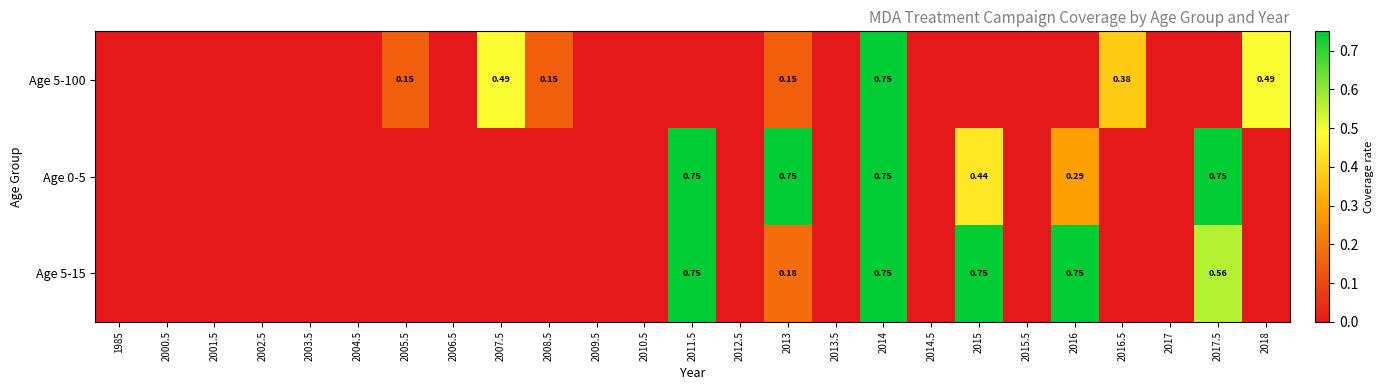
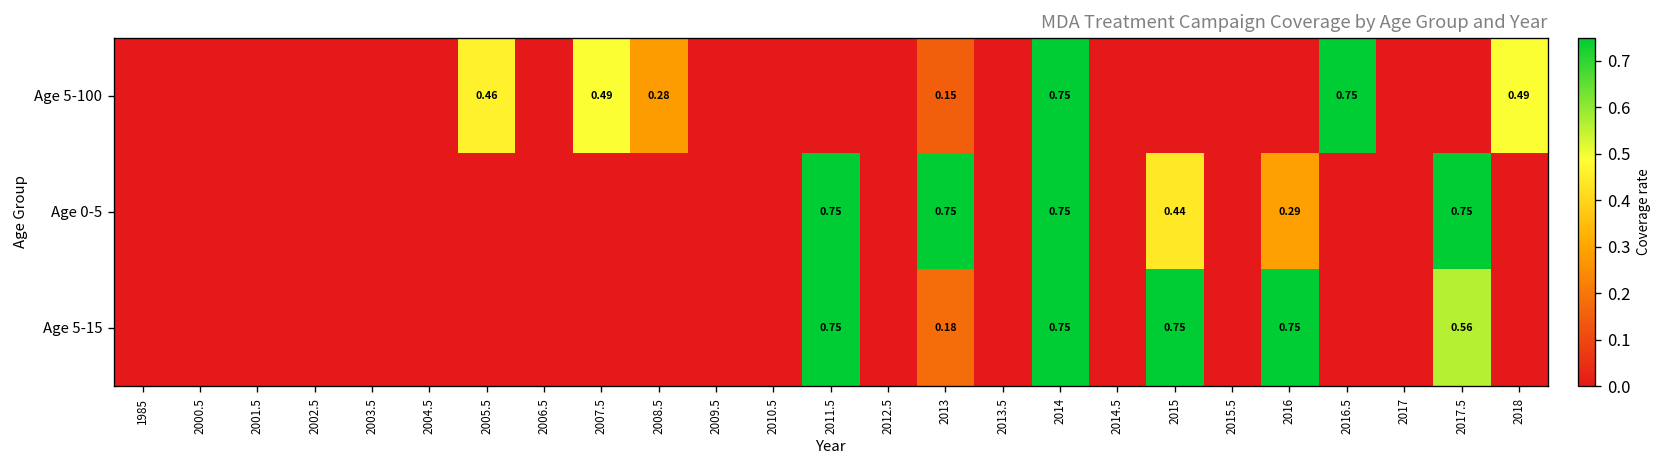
  {
    "Age 5-100": {
-     "2005.5": 0.15,
+     "2005.5": 0.46,
      "2007.5": 0.49,
-     "2008.5": 0.15,
+     "2008.5": 0.28,
      "2013": 0.15,
      "2014": 0.75,
-     "2016.5": 0.38,
+     "2016.5": 0.75,
      "2018": 0.49
    },
    "Age 0-5": {
      "2011.5": 0.75,
      "2013": 0.75,
      "2014": 0.75,
      "2015": 0.44,
      "2016": 0.29,
      "2017.5": 0.75
    },
    "Age 5-15": {
      "2011.5": 0.75,
      "2013": 0.18,
      "2014": 0.75,
      "2015": 0.75,
      "2016": 0.75,
      "2017.5": 0.56
    }
  }
